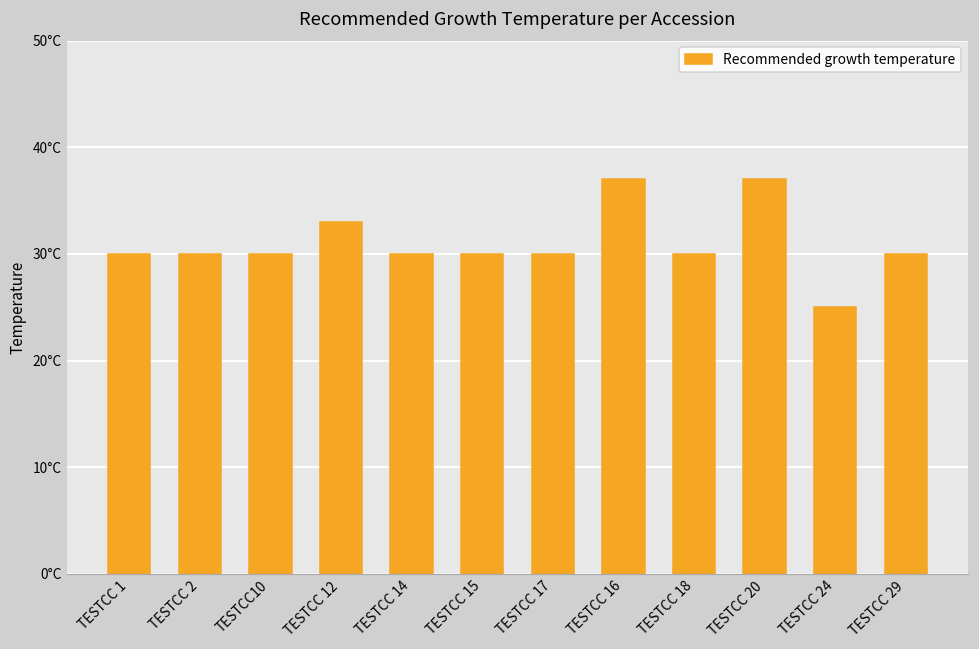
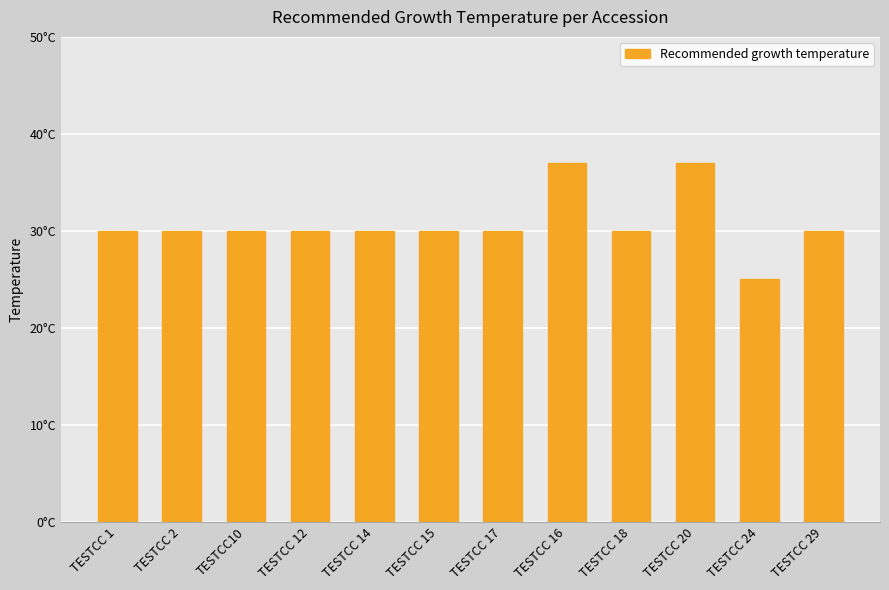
  {
    "TESTCC 1": "30°C",
    "TESTCC 2": "30°C",
    "TESTCC10": "30°C",
-   "TESTCC 12": "33°C",
+   "TESTCC 12": "30°C",
    "TESTCC 14": "30°C",
    "TESTCC 15": "30°C",
    "TESTCC 17": "30°C",
    "TESTCC 16": "37°C",
    "TESTCC 18": "30°C",
    "TESTCC 20": "37°C",
    "TESTCC 24": "25°C",
    "TESTCC 29": "30°C"
  }
